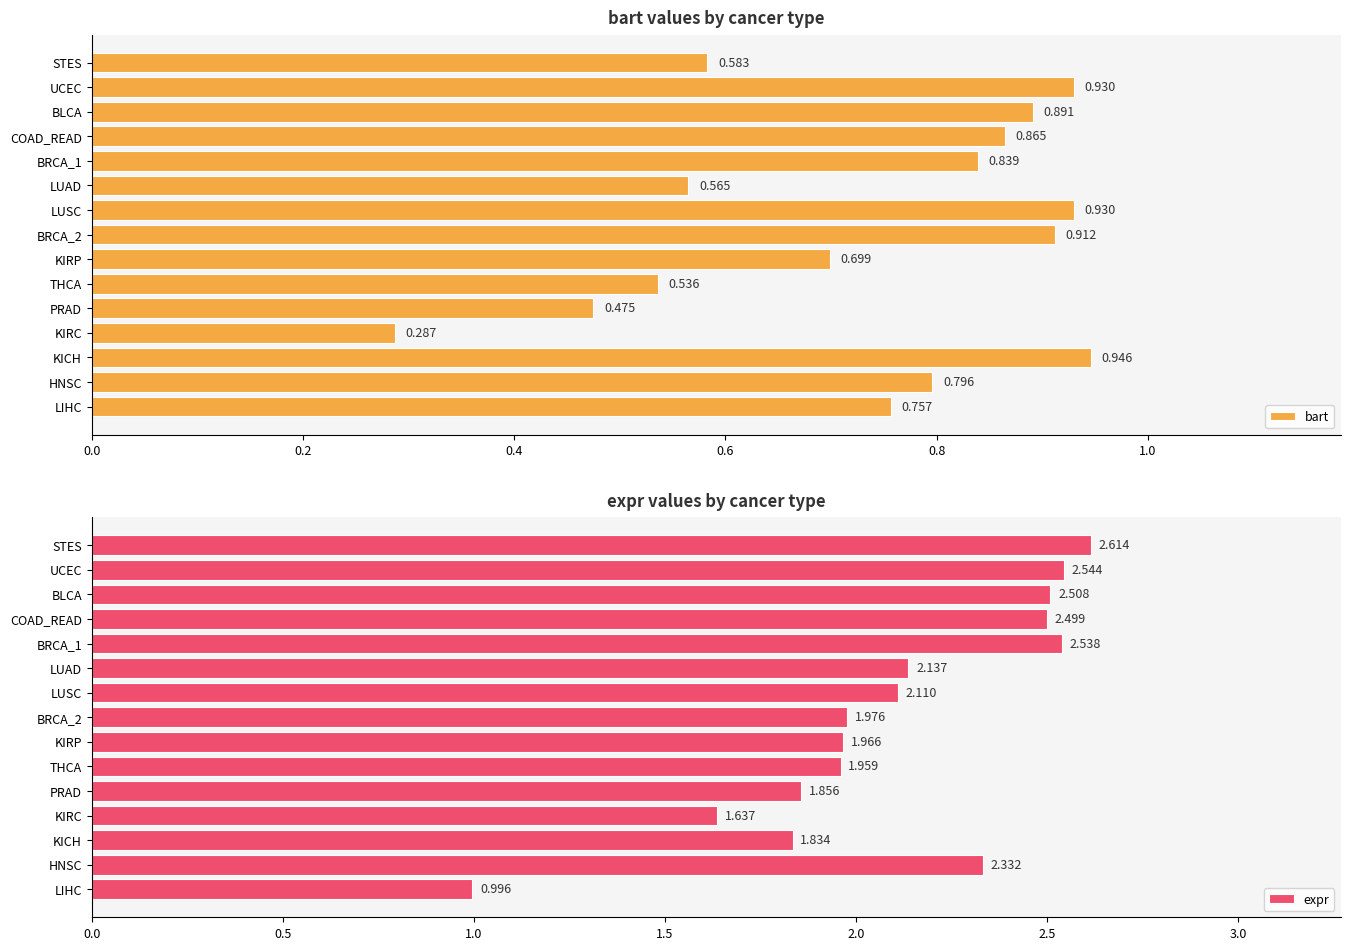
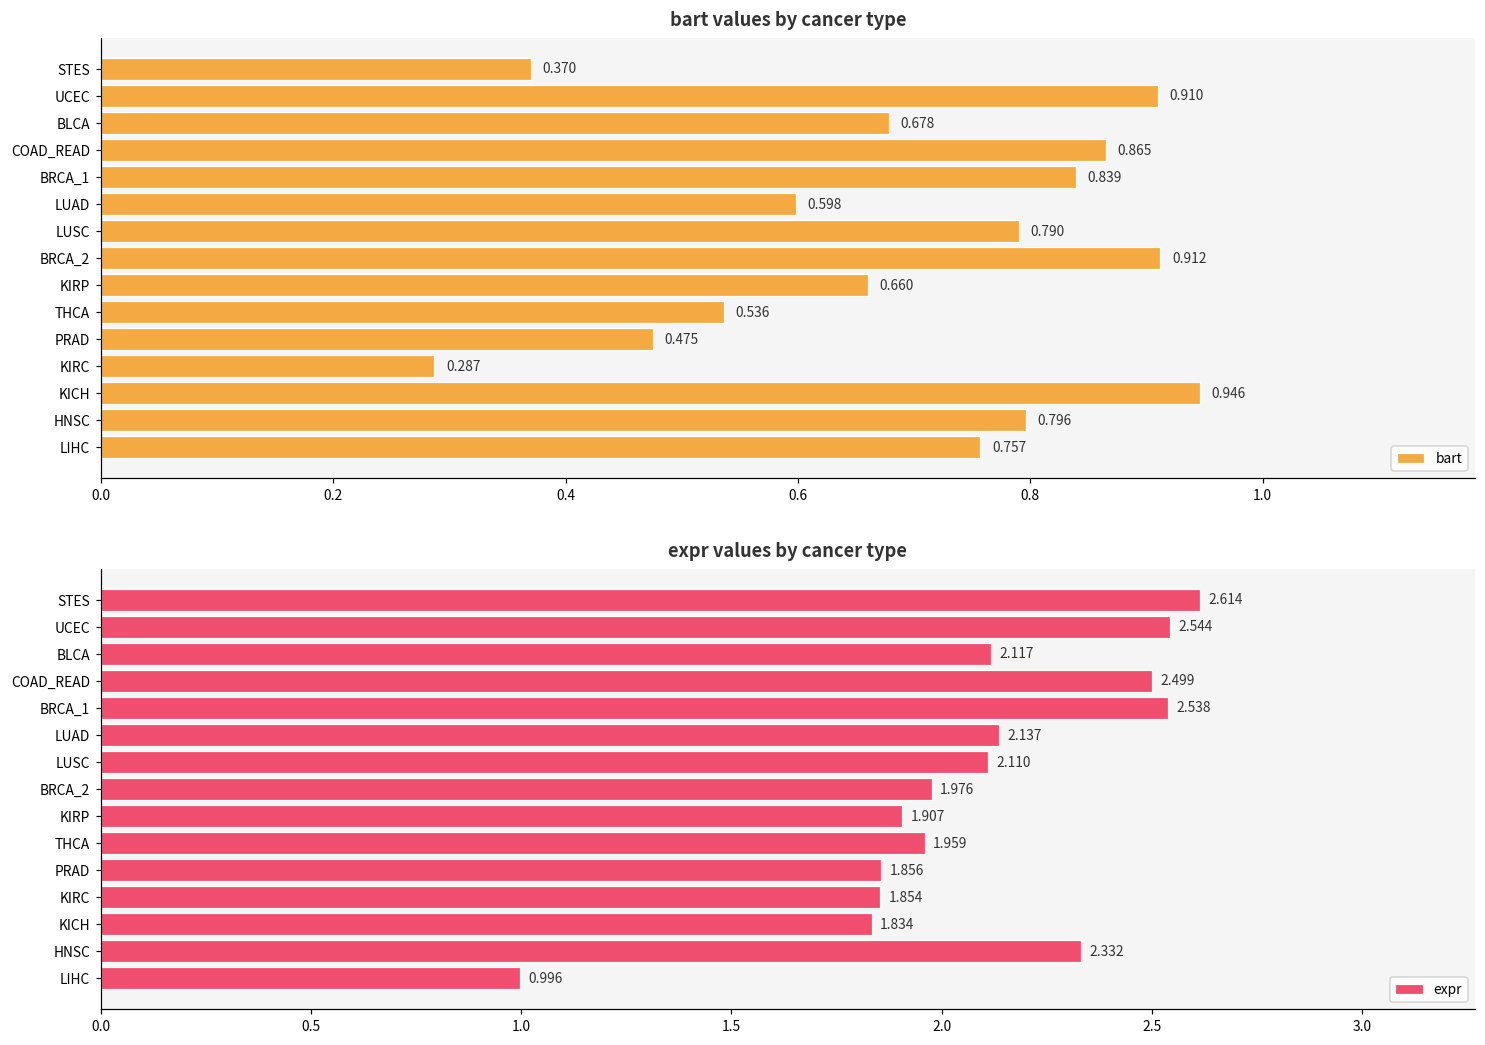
  {
    "bart values by cancer type": {
-     "STES": 0.583,
-     "UCEC": 0.930,
-     "BLCA": 0.891,
+     "STES": 0.370,
+     "UCEC": 0.910,
+     "BLCA": 0.678,
      "COAD_READ": 0.865,
      "BRCA_1": 0.839,
-     "LUAD": 0.565,
-     "LUSC": 0.930,
+     "LUAD": 0.598,
+     "LUSC": 0.790,
      "BRCA_2": 0.912,
-     "KIRP": 0.699,
+     "KIRP": 0.660,
      "THCA": 0.536,
      "PRAD": 0.475,
      "KIRC": 0.287,
      "KICH": 0.946,
      "HNSC": 0.796,
      "LIHC": 0.757
    },
    "expr values by cancer type": {
      "STES": 2.614,
      "UCEC": 2.544,
-     "BLCA": 2.508,
+     "BLCA": 2.117,
      "COAD_READ": 2.499,
      "BRCA_1": 2.538,
      "LUAD": 2.137,
      "LUSC": 2.110,
      "BRCA_2": 1.976,
-     "KIRP": 1.966,
+     "KIRP": 1.907,
      "THCA": 1.959,
      "PRAD": 1.856,
-     "KIRC": 1.637,
+     "KIRC": 1.854,
      "KICH": 1.834,
      "HNSC": 2.332,
      "LIHC": 0.996
    }
  }
